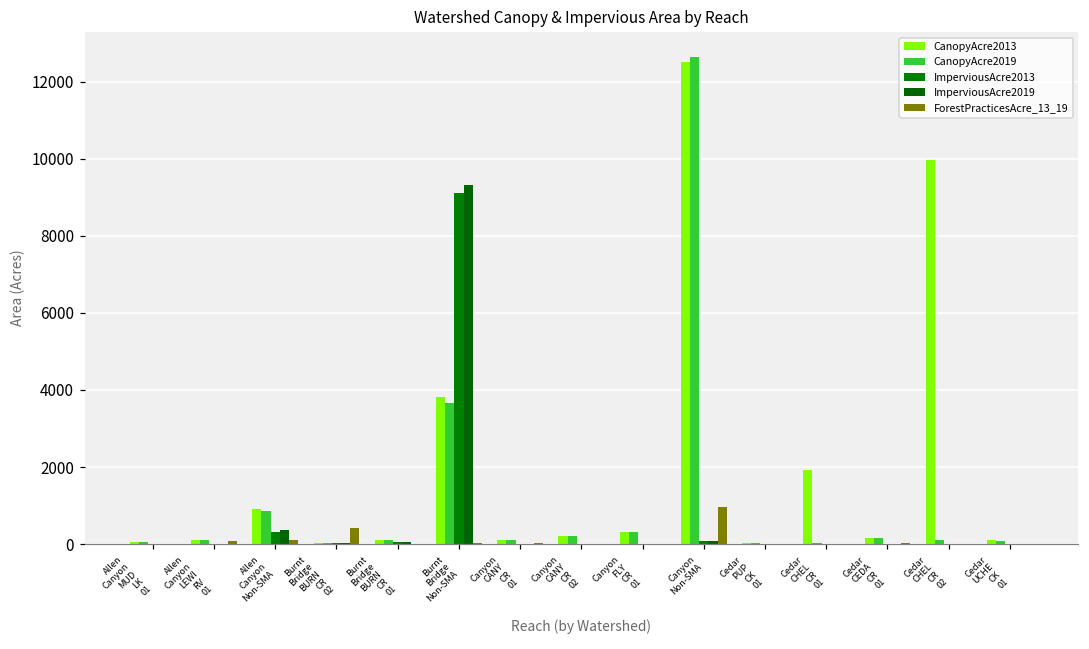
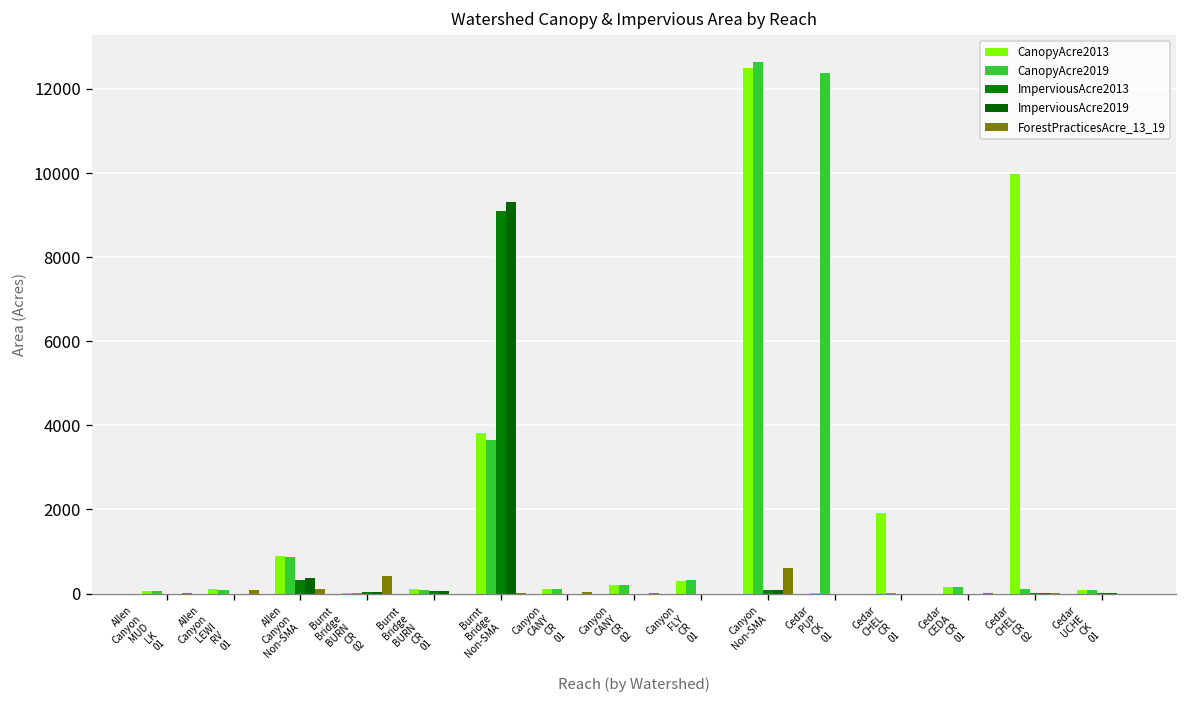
  {
    "CanopyAcre2013": {
      "Allen Canyon LEWI RV 01": 100,
      "Allen Canyon Non-SMA": 900,
      "Burnt Bridge BURN CR 01": 100,
      "Burnt Bridge Non-SMA": 3800,
      "Canyon CANY CR 01": 100,
      "Canyon CANY CR 02": 200,
      "Canyon FLY CR 01": 300,
      "Canyon Non-SMA": 12500,
      "Cedar CHEL CR 01": 1900,
      "Cedar CEDA CR 01": 200,
      "Cedar CHEL CR 02": 10000,
      "Cedar UCHE CK 01": 100
    },
    "CanopyAcre2019": {
      "Allen Canyon LEWI RV 01": 100,
      "Allen Canyon Non-SMA": 900,
      "Burnt Bridge BURN CR 01": 100,
      "Burnt Bridge Non-SMA": 3700,
      "Canyon CANY CR 01": 100,
      "Canyon CANY CR 02": 200,
      "Canyon FLY CR 01": 300,
      "Canyon Non-SMA": 12600,
-     "Cedar PUP CK 01": 0,
+     "Cedar PUP CK 01": 12400,
      "Cedar CEDA CR 01": 200,
      "Cedar CHEL CR 02": 100,
      "Cedar UCHE CK 01": 100
    },
    "ForestPracticesAcre_13_19": {
      "Allen Canyon LEWI RV 01": 100,
      "Allen Canyon Non-SMA": 100,
      "Burnt Bridge BURN CR 02": 400,
      "Burnt Bridge BURN CR 01": 0,
-     "Canyon Non-SMA": 1000,
+     "Canyon Non-SMA": 600,
      "Cedar PUP CK 01": 0,
      "Cedar CHEL CR 01": 0
    }
  }
